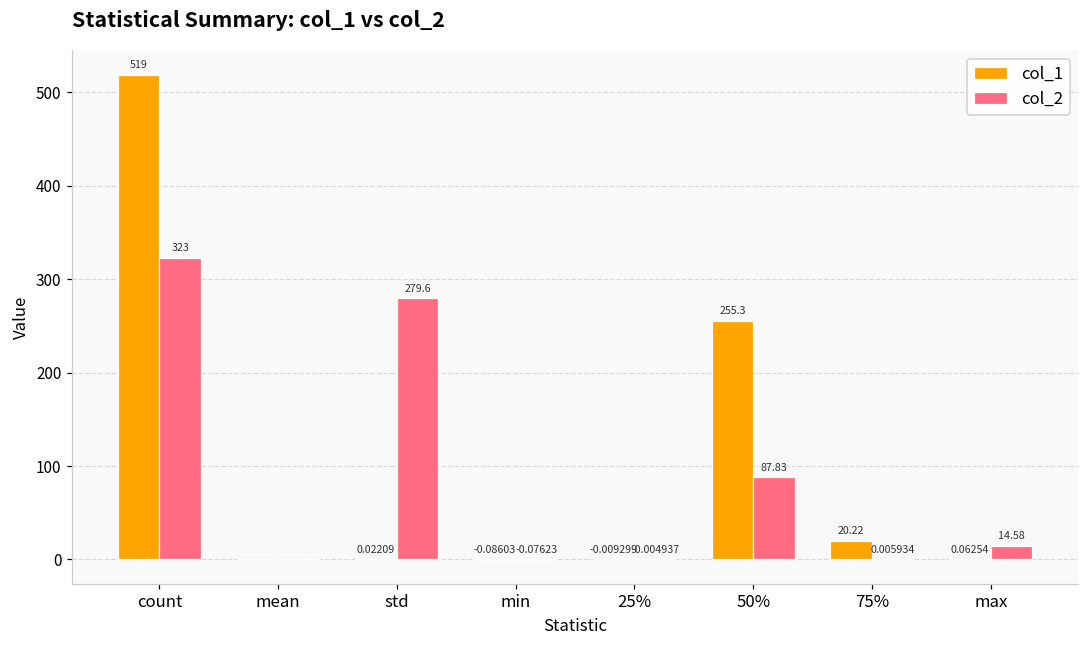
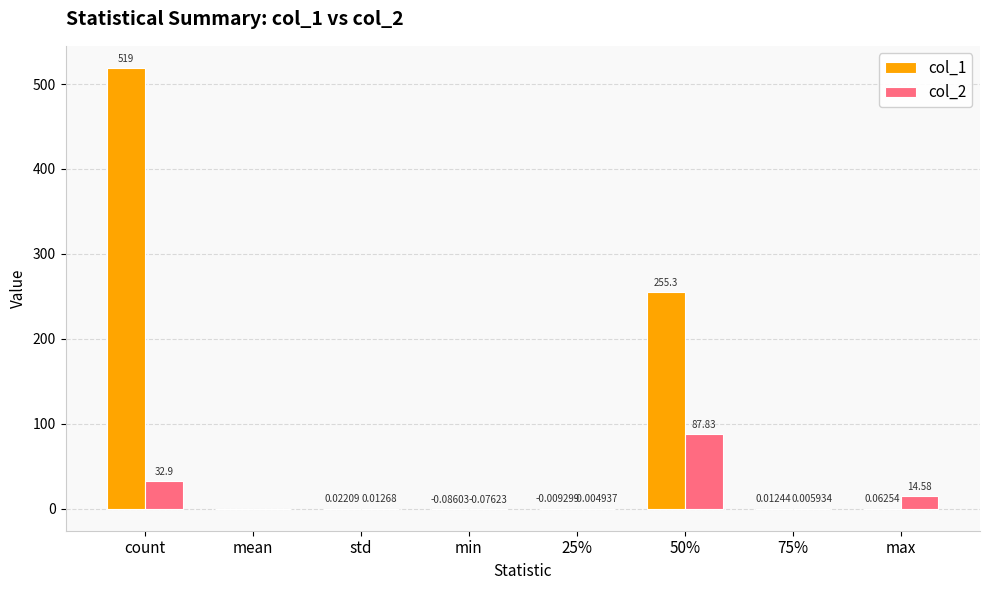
  {
    "col_1": {
      "count": 519,
      "std": 0.02209,
      "min": -0.08603,
      "25%": -0.009299,
      "50%": 255.3,
-     "75%": 20.22,
+     "75%": 0.01244,
      "max": 0.06254
    },
    "col_2": {
-     "count": 323,
-     "std": 279.6,
+     "count": 32.9,
+     "std": 0.01268,
      "min": -0.07623,
      "25%": -0.004937,
      "50%": 87.83,
      "75%": 0.005934,
      "max": 14.58
    }
  }
